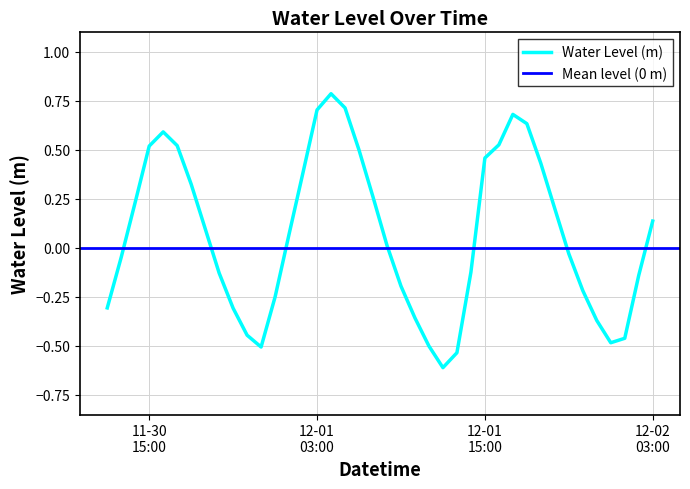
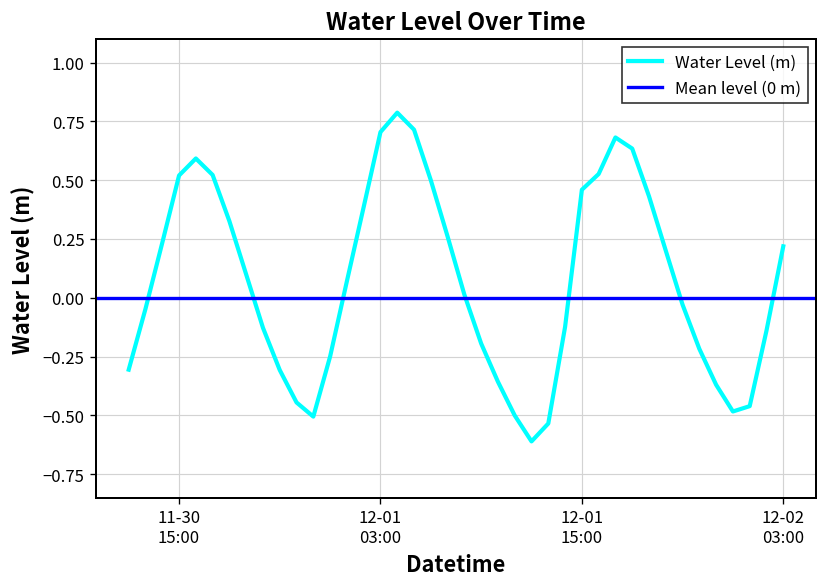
  {
    "11-30 15:00": 0.52,
    "12-01 03:00": 0.70,
    "12-01 15:00": 0.46,
-   "12-02 03:00": 0.14
+   "12-02 03:00": 0.22
  }
